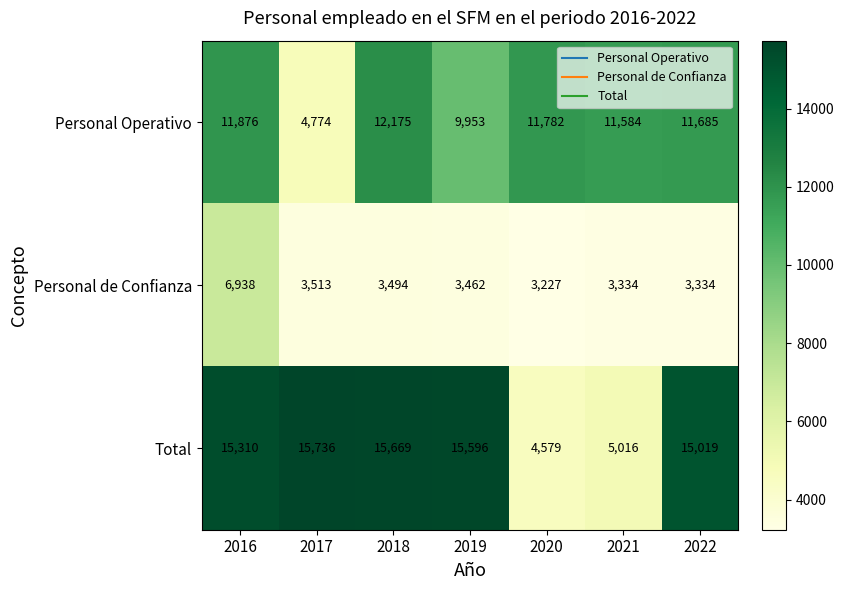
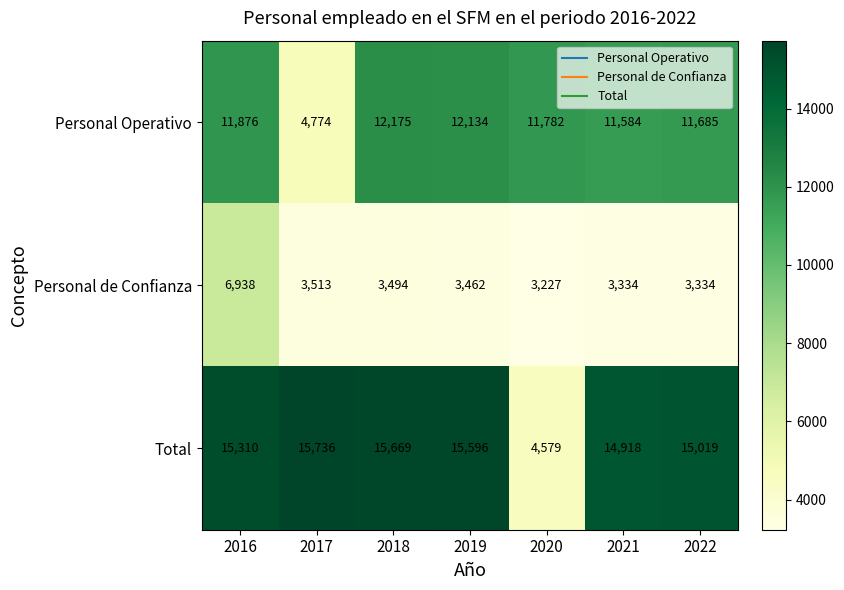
  {
    "Personal Operativo": {
      "2016": "11,876",
      "2017": "4,774",
      "2018": "12,175",
-     "2019": "9,953",
+     "2019": "12,134",
      "2020": "11,782",
      "2021": "11,584",
      "2022": "11,685"
    },
    "Personal de Confianza": {
      "2016": "6,938",
      "2017": "3,513",
      "2018": "3,494",
      "2019": "3,462",
      "2020": "3,227",
      "2021": "3,334",
      "2022": "3,334"
    },
    "Total": {
      "2016": "15,310",
      "2017": "15,736",
      "2018": "15,669",
      "2019": "15,596",
      "2020": "4,579",
-     "2021": "5,016",
+     "2021": "14,918",
      "2022": "15,019"
    }
  }
